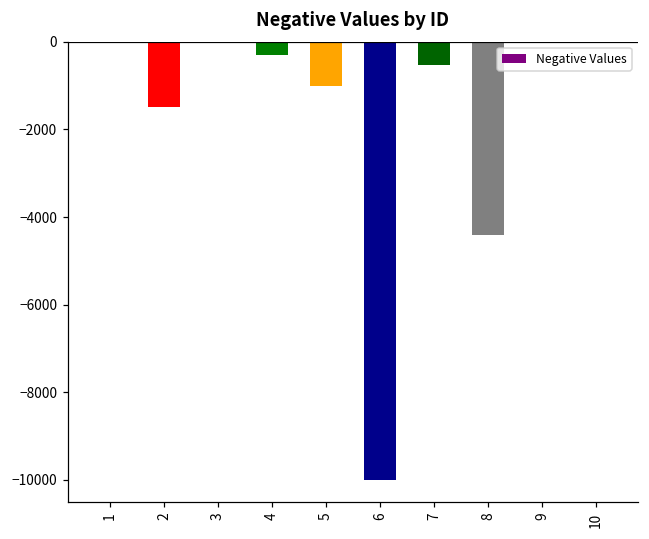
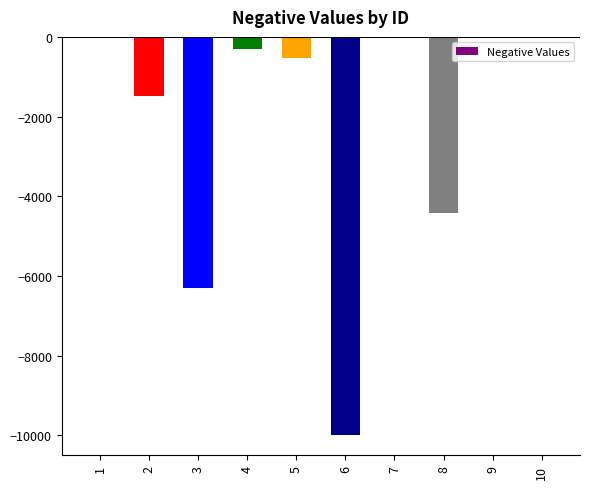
  {
    "1": 0,
    "2": -1500,
-   "3": 0,
+   "3": -6300,
    "4": -300,
-   "5": -1000,
+   "5": -500,
    "6": -10000,
-   "7": -500,
+   "7": 0,
    "8": -4400
  }
